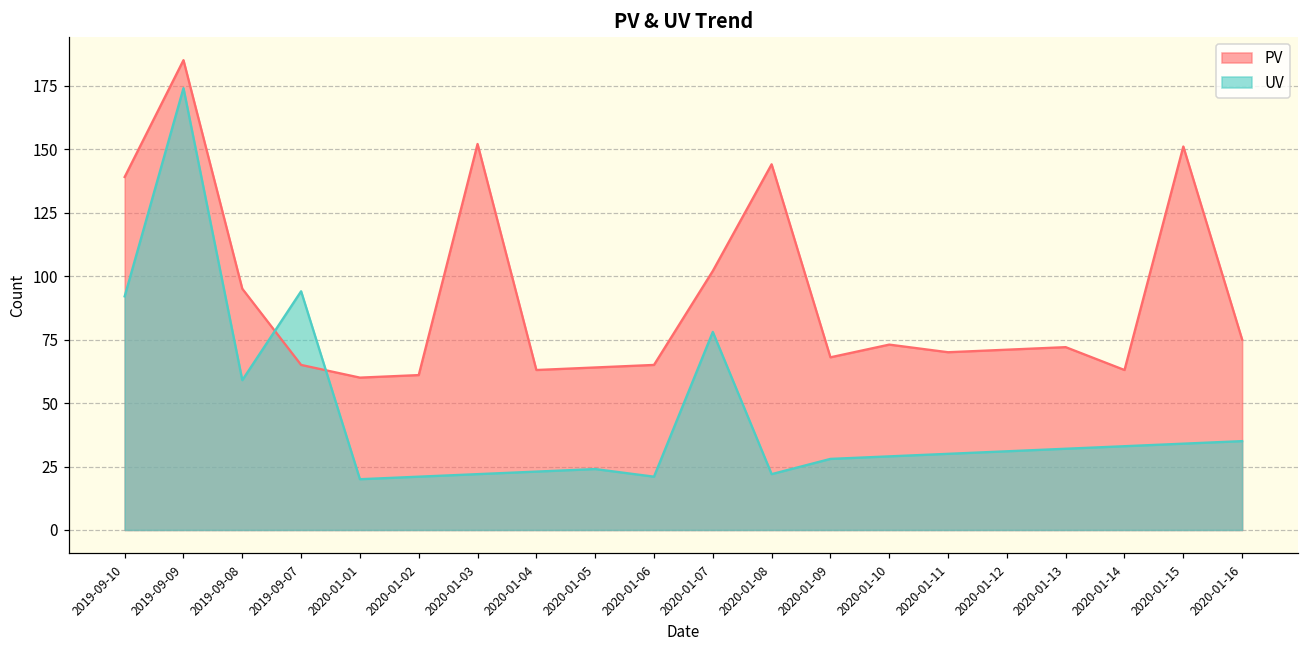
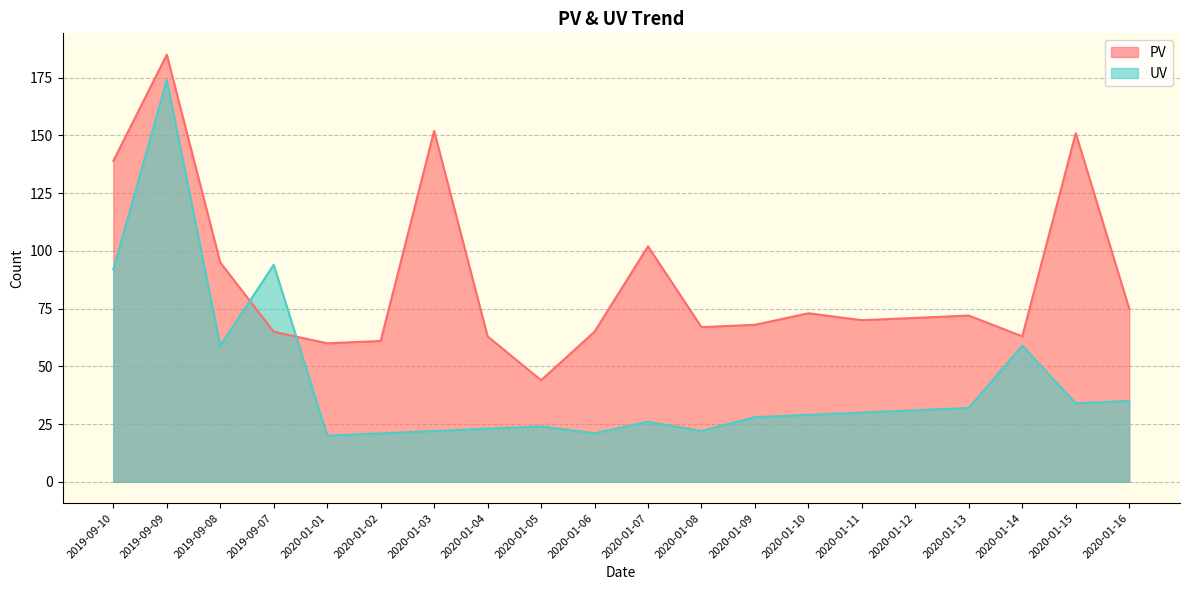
  {
    "PV": {
      "2019-09-10": 139,
      "2019-09-09": 185,
      "2019-09-08": 95,
      "2019-09-07": 65,
      "2020-01-01": 60,
      "2020-01-02": 61,
      "2020-01-03": 152,
      "2020-01-04": 63,
-     "2020-01-05": 64,
+     "2020-01-05": 44,
      "2020-01-06": 65,
      "2020-01-07": 102,
-     "2020-01-08": 144,
+     "2020-01-08": 67,
      "2020-01-09": 68,
      "2020-01-10": 73,
      "2020-01-11": 70,
      "2020-01-12": 71,
      "2020-01-13": 72,
      "2020-01-14": 63,
      "2020-01-15": 151,
      "2020-01-16": 75
    },
    "UV": {
      "2019-09-10": 92,
      "2019-09-09": 174,
      "2019-09-08": 59,
      "2019-09-07": 94,
      "2020-01-01": 20,
      "2020-01-02": 21,
      "2020-01-03": 22,
      "2020-01-04": 23,
      "2020-01-05": 24,
      "2020-01-06": 21,
-     "2020-01-07": 78,
+     "2020-01-07": 26,
      "2020-01-08": 22,
      "2020-01-09": 28,
      "2020-01-10": 29,
      "2020-01-11": 30,
      "2020-01-12": 31,
      "2020-01-13": 32,
-     "2020-01-14": 33,
+     "2020-01-14": 59,
      "2020-01-15": 34,
      "2020-01-16": 35
    }
  }
